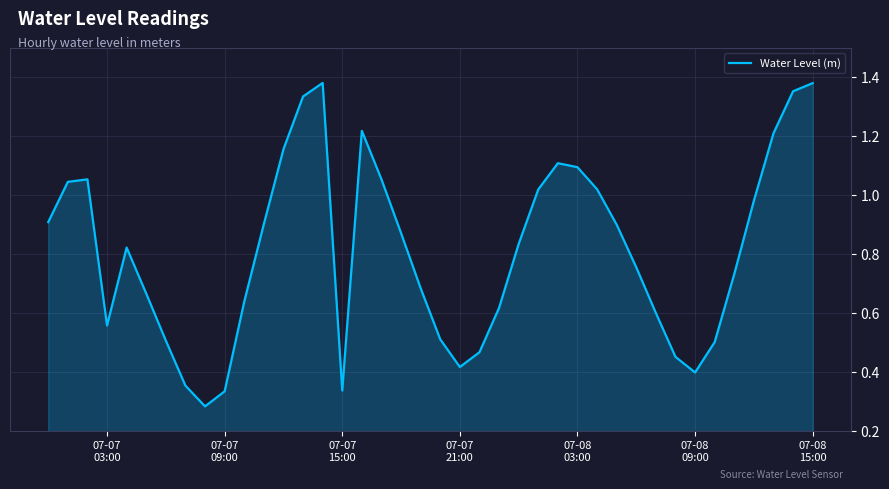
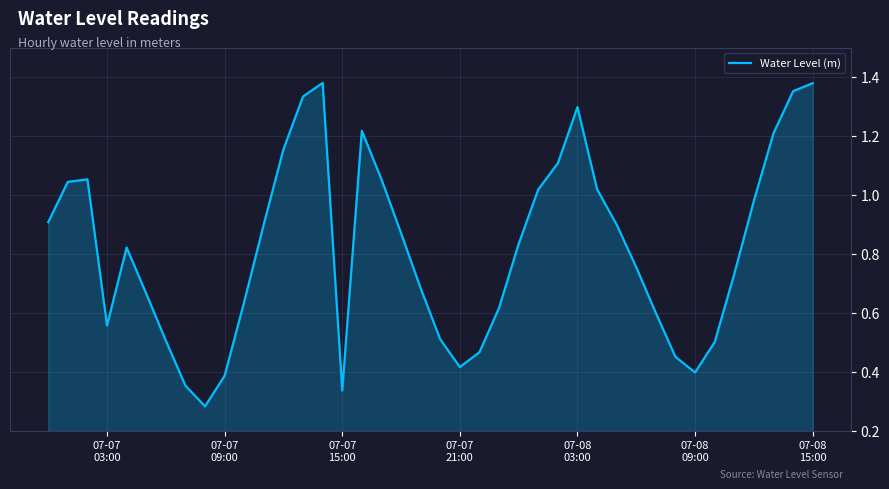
  {
    "07-07 03:00": 0.56,
-   "07-07 09:00": 0.33,
+   "07-07 09:00": 0.39,
    "07-07 15:00": 0.34,
    "07-07 21:00": 0.42,
-   "07-08 03:00": 1.09,
+   "07-08 03:00": 1.30,
    "07-08 09:00": 0.40,
    "07-08 15:00": 1.38
  }
